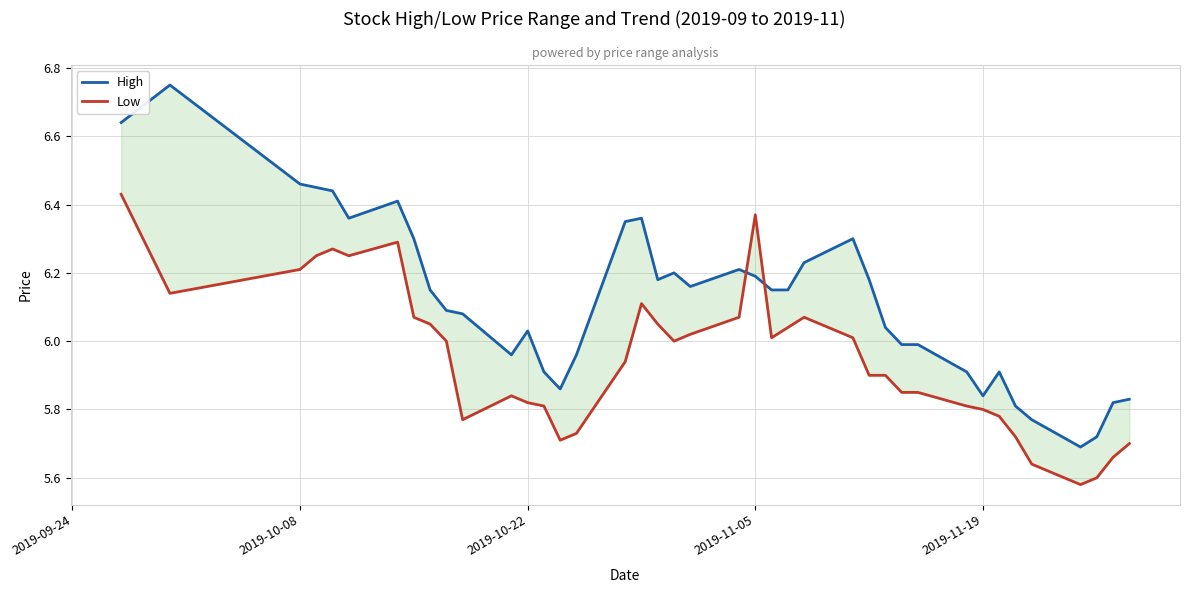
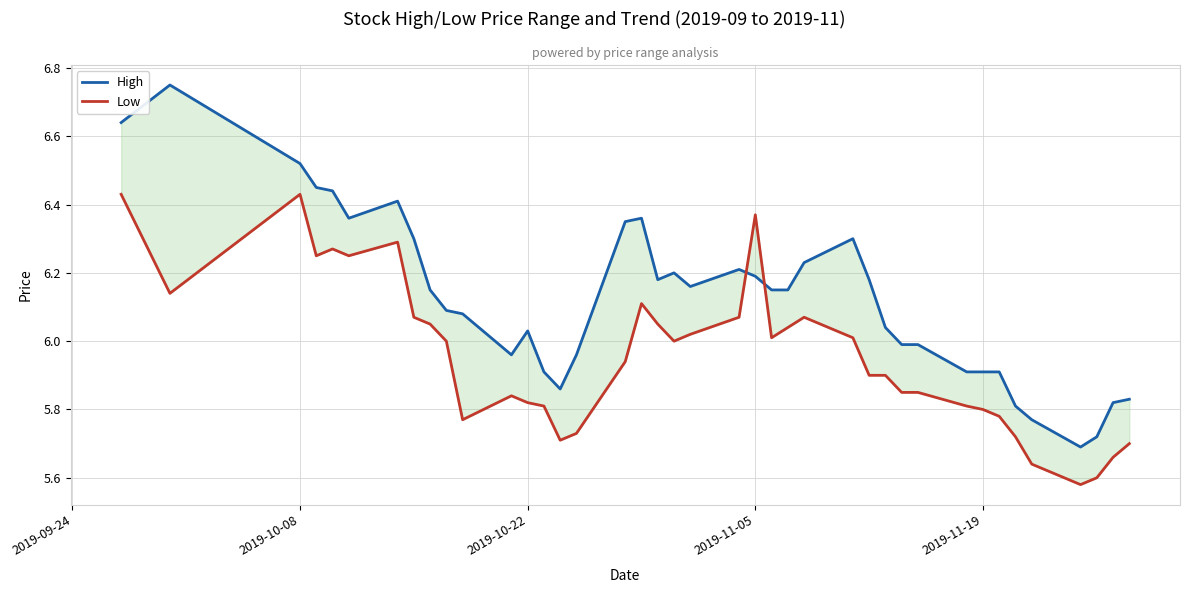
  {
    "High": {
-     "2019-10-08": 6.46,
+     "2019-10-08": 6.52,
      "2019-11-05": 6.19,
-     "2019-11-19": 5.84
+     "2019-11-19": 5.91
    },
    "Low": {
-     "2019-10-08": 6.21,
+     "2019-10-08": 6.43,
      "2019-10-22": 5.82,
      "2019-11-19": 5.80
    }
  }
